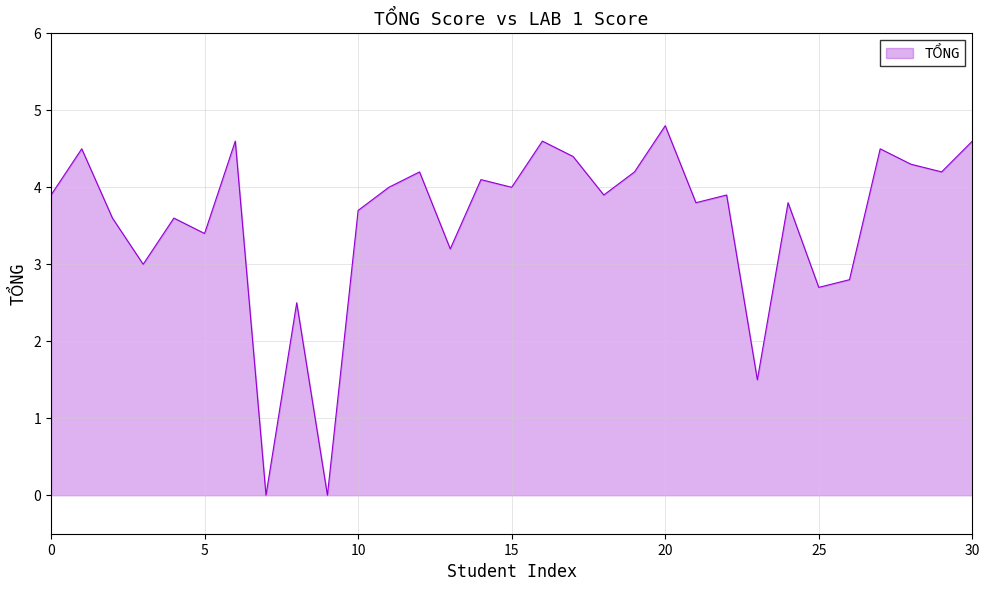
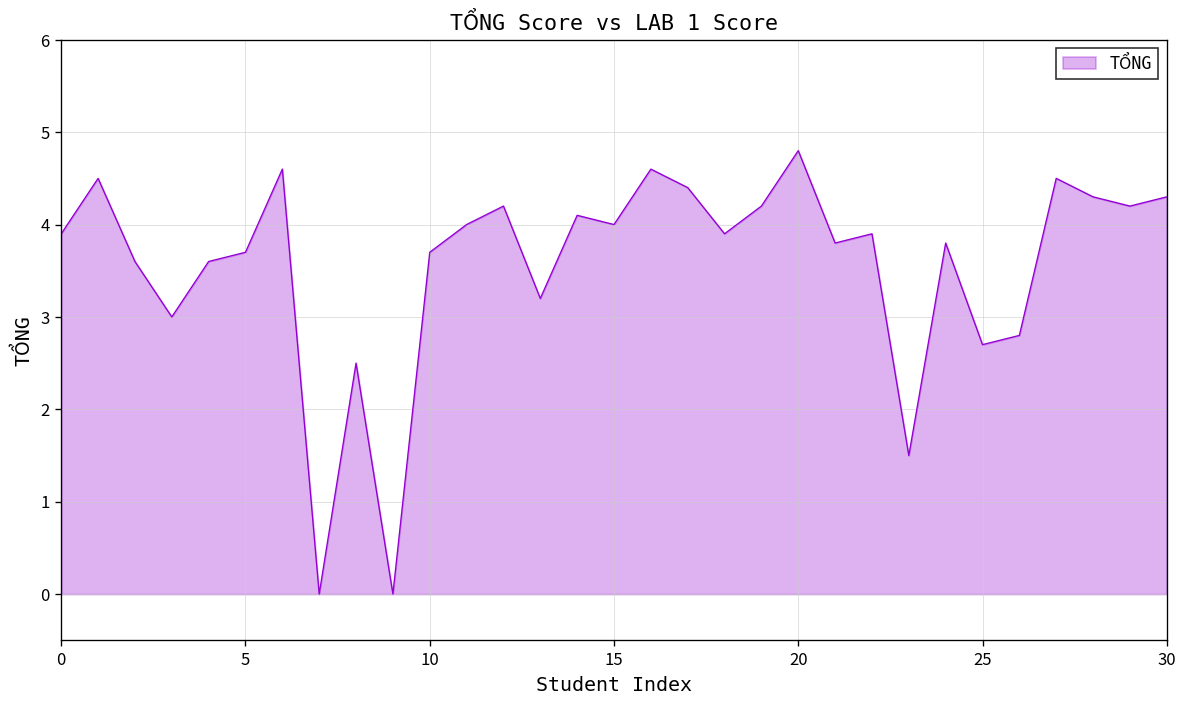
  {
    "0": 3.9,
-   "5": 3.4,
+   "5": 3.7,
    "10": 3.7,
    "15": 4.0,
    "20": 4.8,
    "25": 2.7,
-   "30": 4.6
+   "30": 4.3
  }
